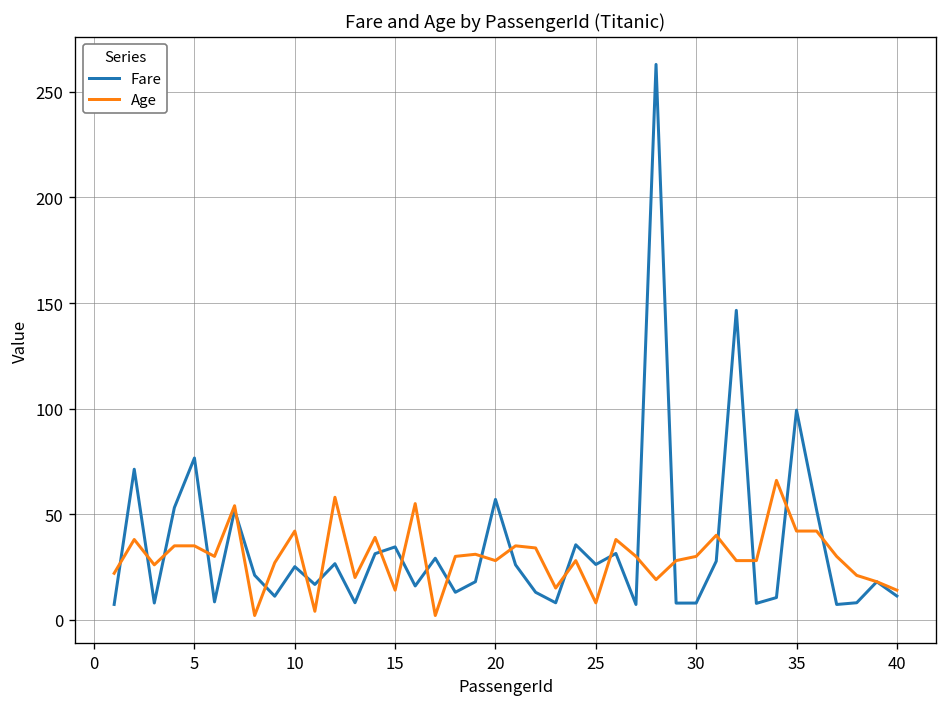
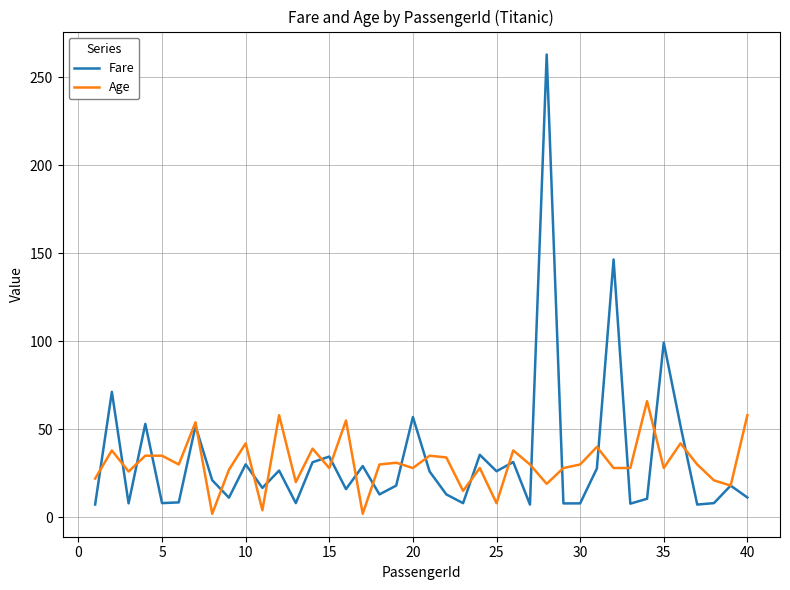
  {
    "Fare": {
-     "5": 77,
-     "10": 25,
+     "5": 8,
+     "10": 30,
      "15": 35,
      "20": 57,
      "25": 26,
      "30": 8,
      "35": 99,
      "40": 11
    },
    "Age": {
      "5": 35,
      "10": 42,
-     "15": 14,
+     "15": 28,
      "20": 28,
      "25": 8,
      "30": 30,
-     "35": 42,
-     "40": 14
+     "35": 28,
+     "40": 58
    }
  }
